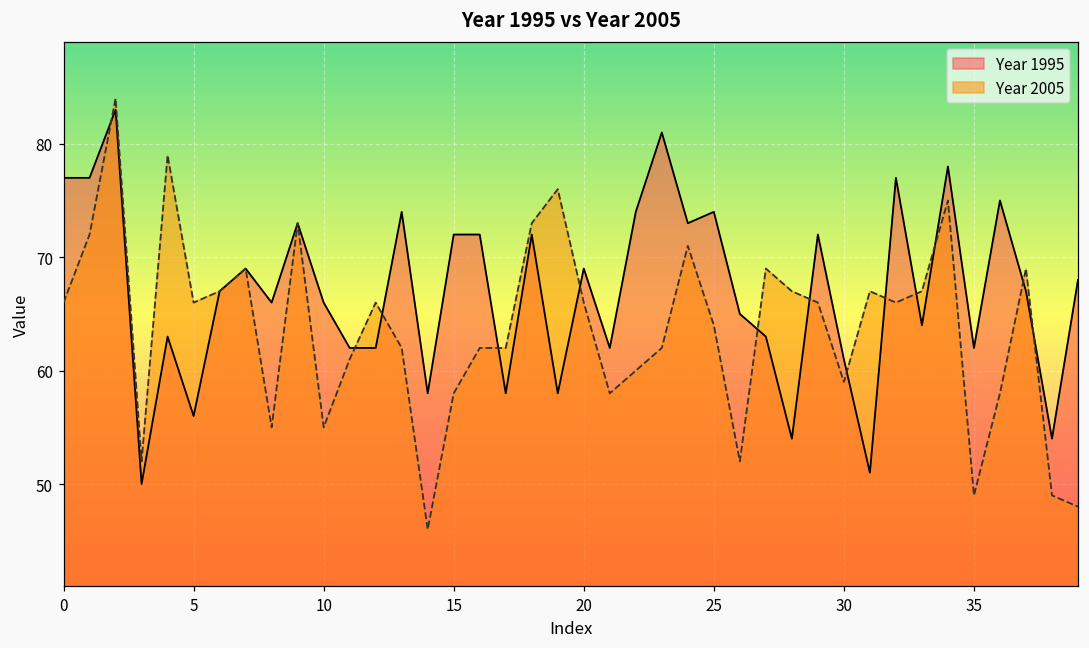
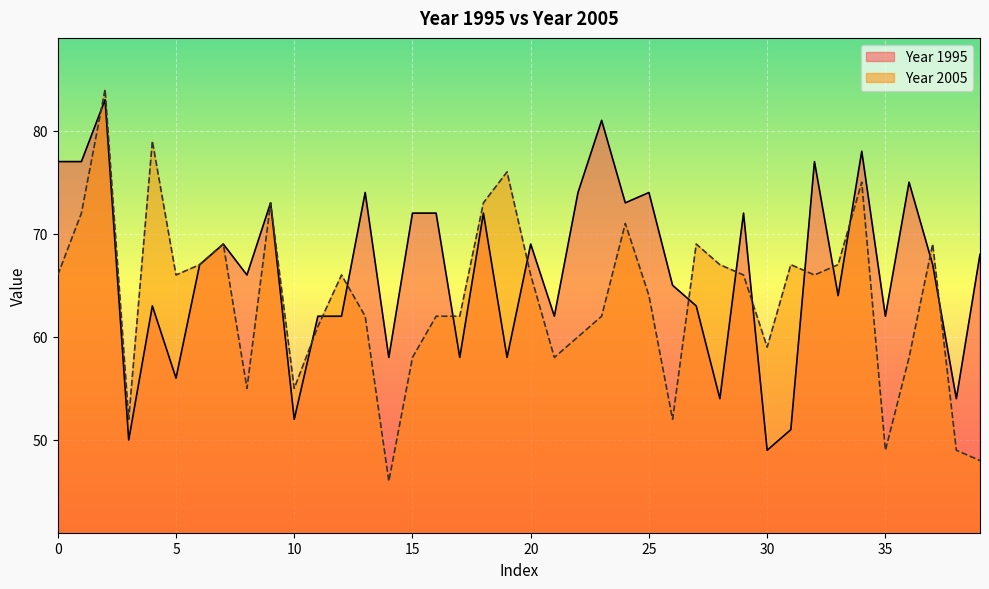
  {
    "Year 1995": {
      "0": 77,
      "5": 56,
-     "10": 66,
+     "10": 52,
      "15": 72,
      "20": 69,
      "25": 74,
-     "30": 61,
+     "30": 49,
      "35": 62
    },
    "Year 2005": {
      "0": 66,
      "5": 66,
      "10": 55,
      "15": 58,
      "20": 66,
      "25": 64,
      "30": 59,
      "35": 49
    }
  }
